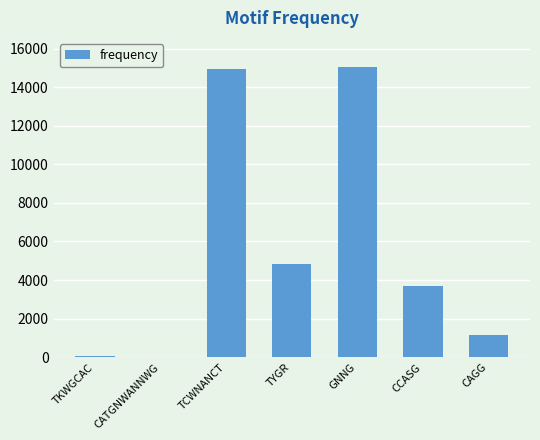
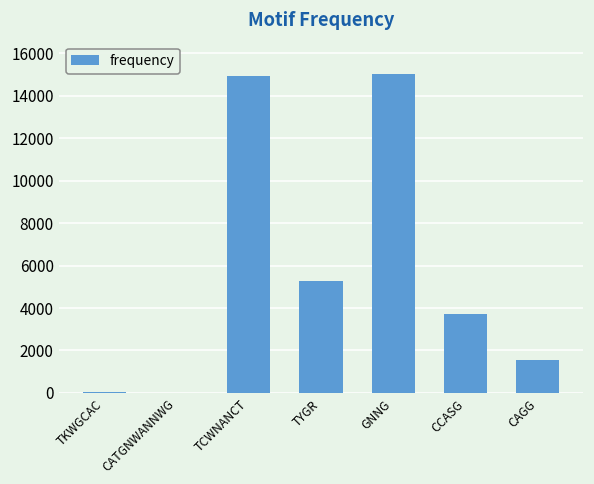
  {
    "TCWNANCT": 15000,
-   "TYGR": 4800,
+   "TYGR": 5300,
    "GNNG": 15000,
    "CCASG": 3700,
-   "CAGG": 1100
+   "CAGG": 1500
  }
